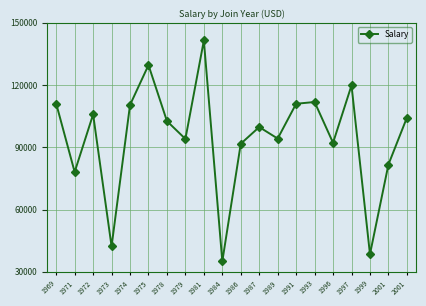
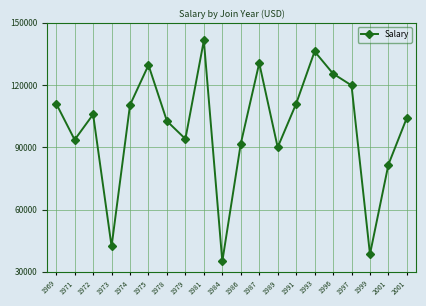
  {
    "1969": 111000,
-   "1971": 78000,
+   "1971": 94000,
    "1972": 106000,
    "1973": 42000,
    "1974": 110000,
    "1975": 130000,
    "1978": 103000,
    "1979": 94000,
    "1981": 141000,
    "1984": 35000,
    "1986": 92000,
-   "1987": 100000,
-   "1989": 94000,
+   "1987": 131000,
+   "1989": 90000,
    "1991": 111000,
-   "1993": 112000,
-   "1996": 92000,
+   "1993": 136000,
+   "1996": 125000,
    "1997": 120000,
    "1999": 38000
  }
